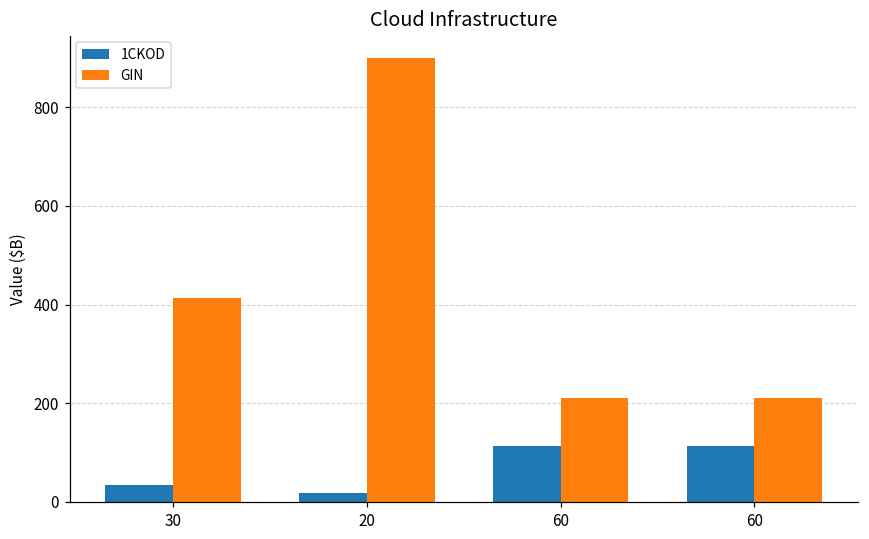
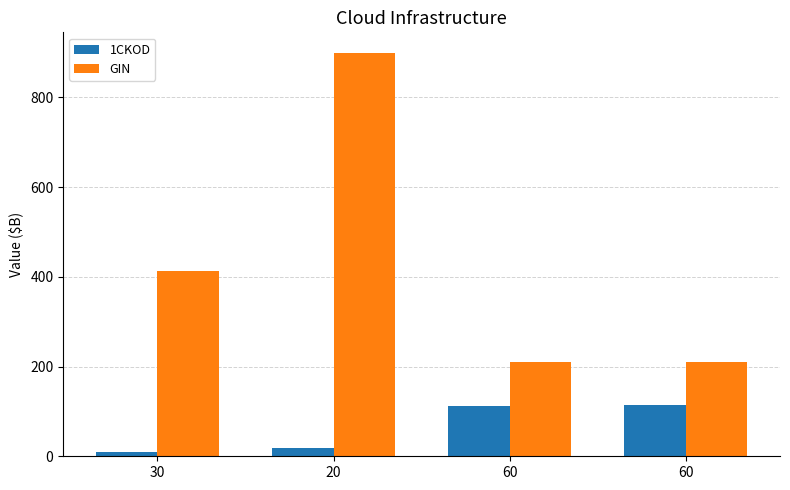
  {
    "1CKOD": {
-     "30": 40,
+     "30": 10,
      "20": 20
    },
    "GIN": {
      "30": 410,
      "20": 900
    }
  }
